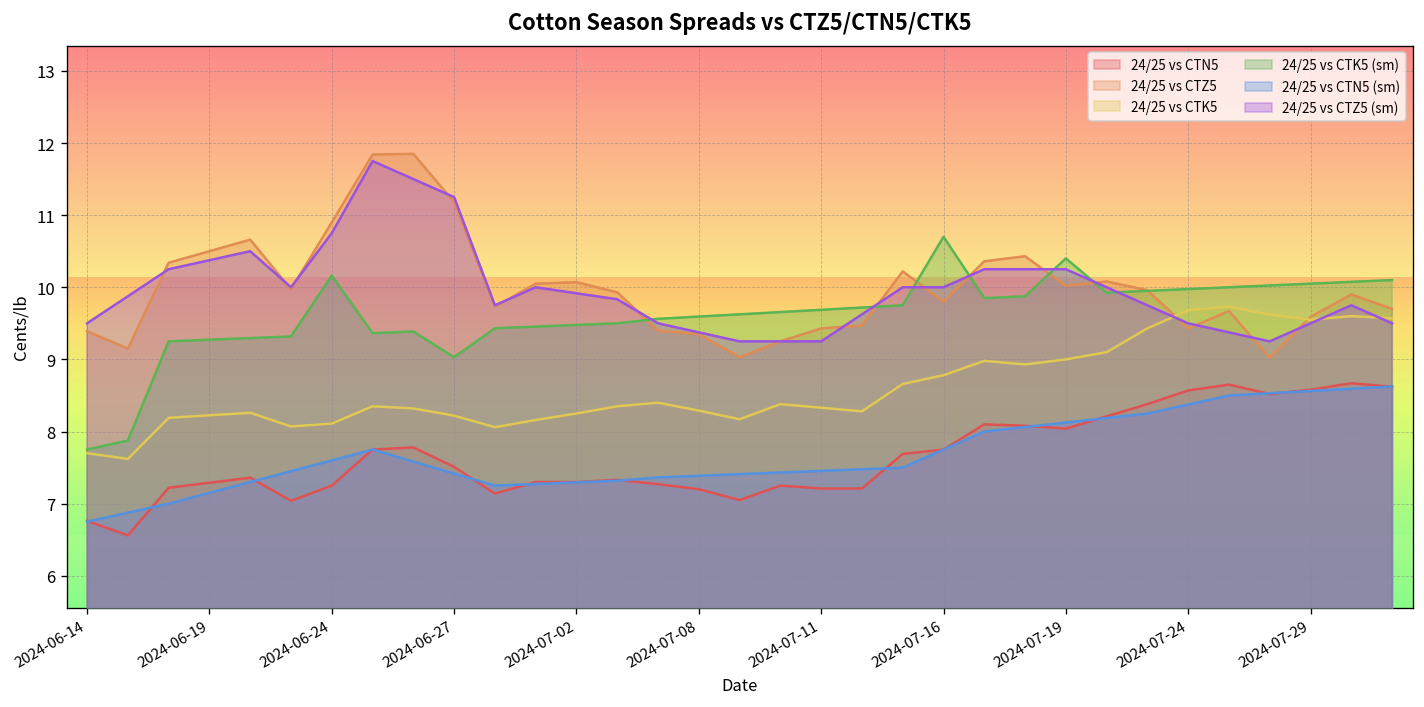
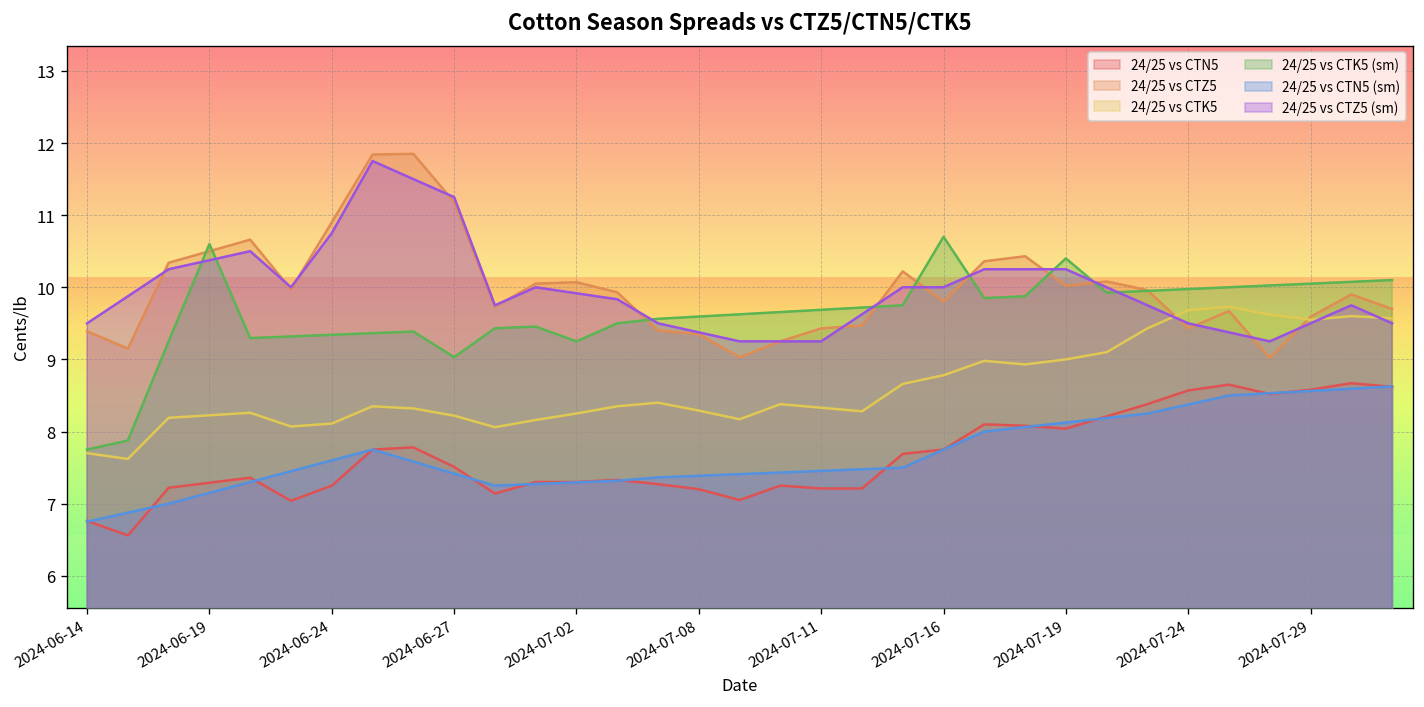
  {
    "24/25 vs CTK5 (sm)": {
      "2024-06-14": 7.8,
-     "2024-06-19": 9.3,
-     "2024-06-24": 10.2,
+     "2024-06-19": 10.6,
+     "2024-06-24": 9.3,
      "2024-06-27": 9.0,
-     "2024-07-02": 9.5,
+     "2024-07-02": 9.2,
      "2024-07-08": 9.6,
      "2024-07-11": 9.7,
      "2024-07-16": 10.7,
      "2024-07-19": 10.4,
      "2024-07-24": 10.0,
      "2024-07-29": 10.1
    }
  }
